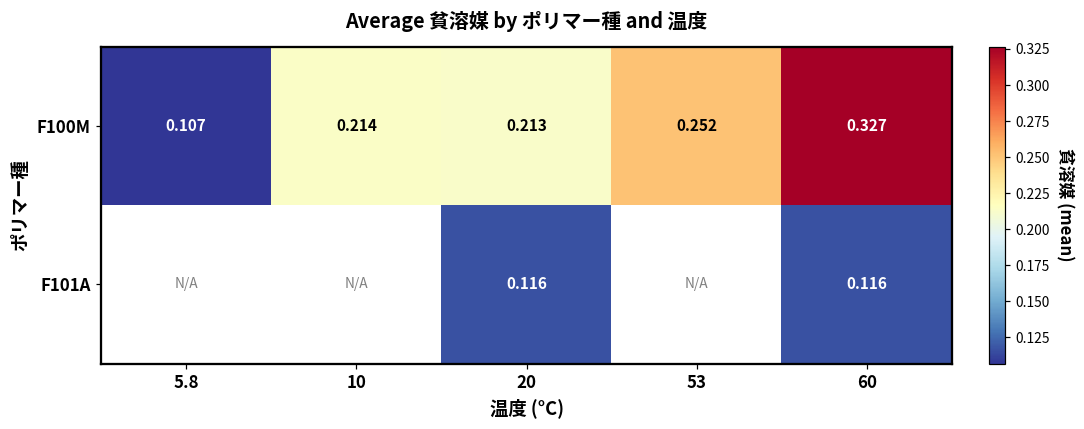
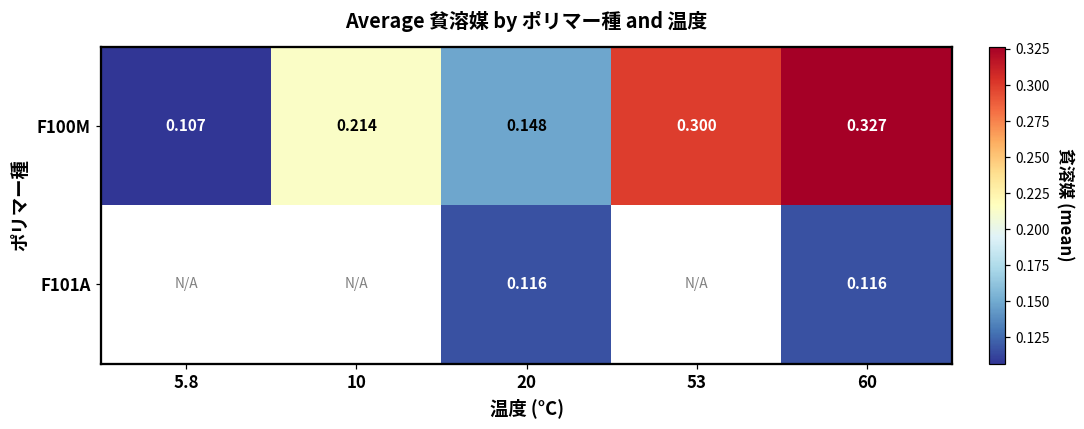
  {
    "F100M": {
      "5.8": 0.107,
      "10": 0.214,
-     "20": 0.213,
-     "53": 0.252,
+     "20": 0.148,
+     "53": 0.300,
      "60": 0.327
    },
    "F101A": {
      "20": 0.116,
      "60": 0.116
    }
  }
